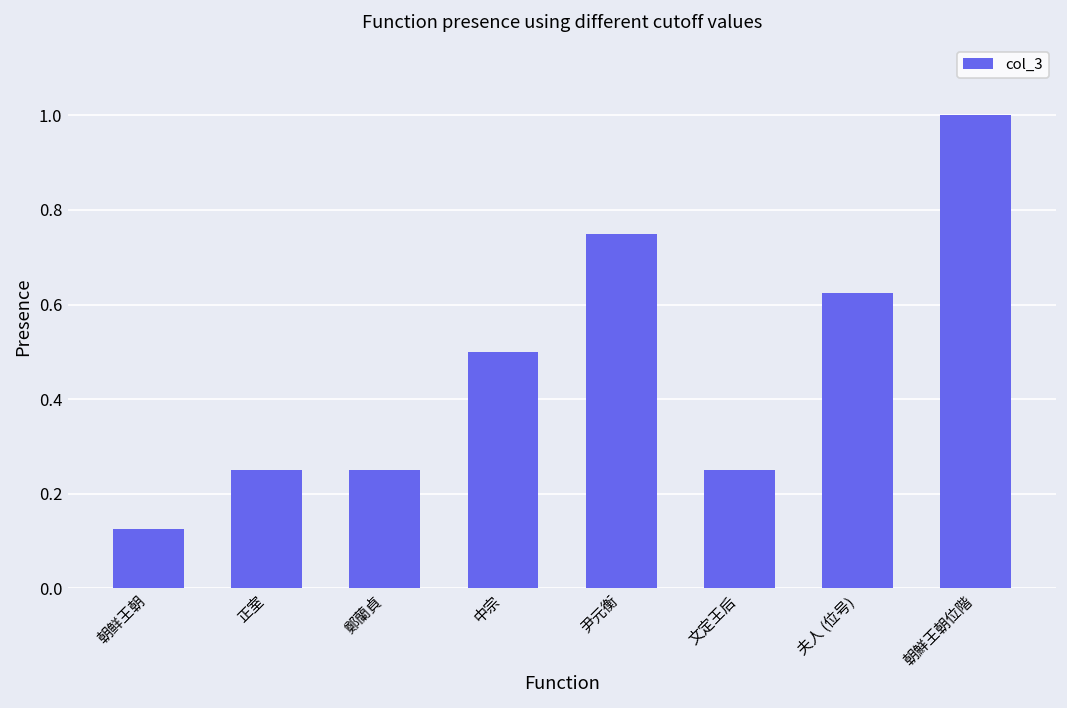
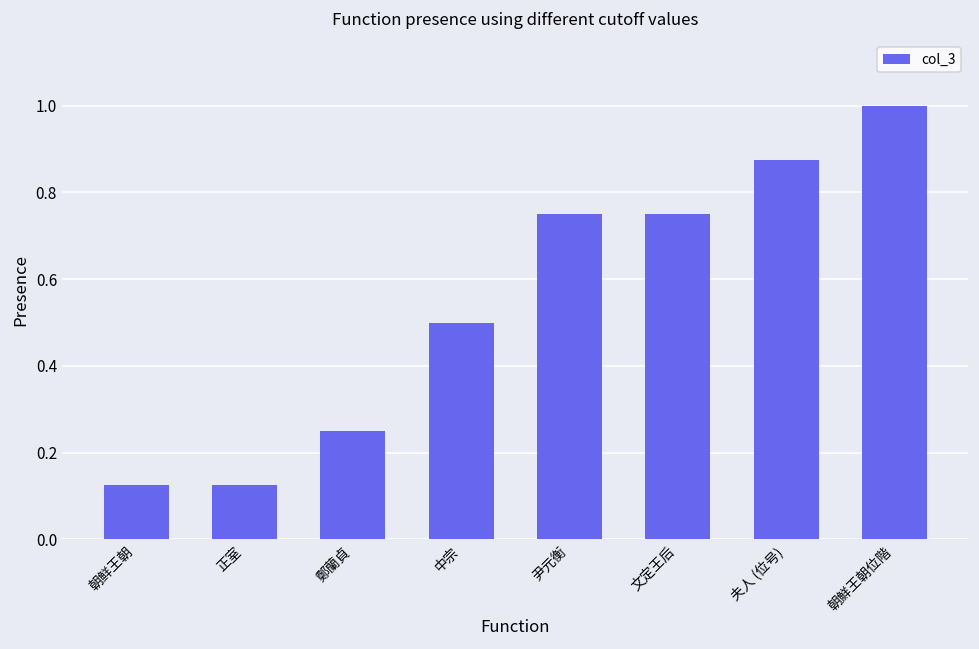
  {
    "朝鲜王朝": 0.13,
-   "正室": 0.25,
+   "正室": 0.13,
    "鄭蘭貞": 0.25,
    "中宗": 0.50,
    "尹元衡": 0.75,
-   "文定王后": 0.25,
-   "夫人 (位号)": 0.63,
+   "文定王后": 0.75,
+   "夫人 (位号)": 0.88,
    "朝鮮王朝位階": 1.00
  }
